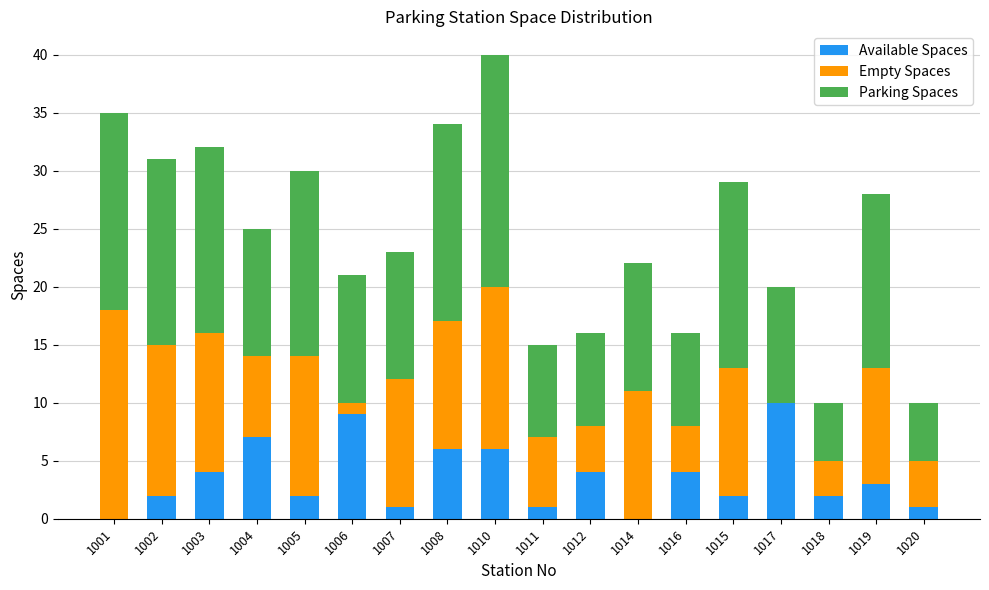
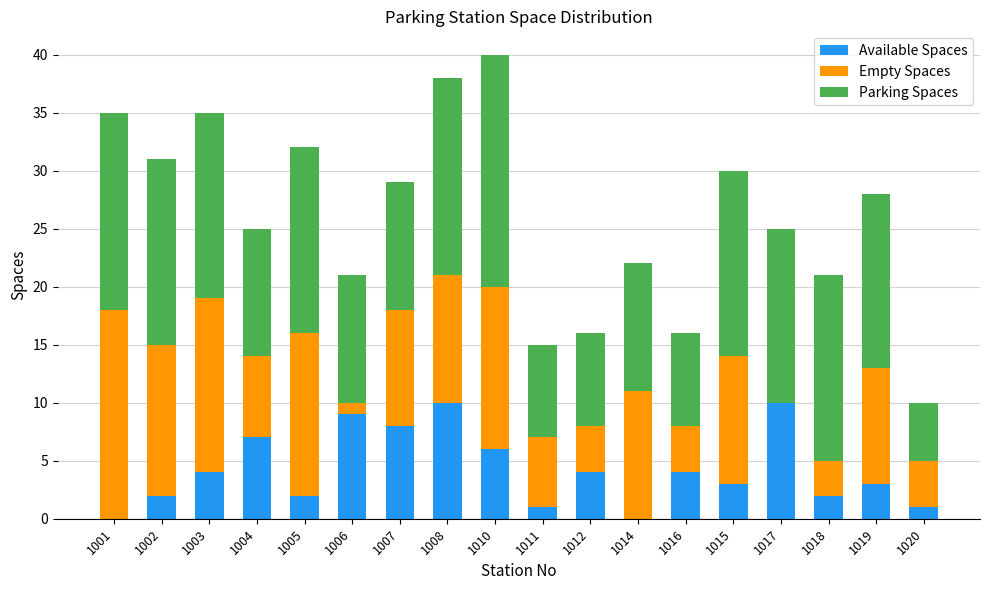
  {
    "Available Spaces": {
      "1001": 0,
      "1002": 2,
      "1003": 4,
      "1004": 7,
      "1005": 2,
      "1006": 9,
-     "1007": 1,
-     "1008": 6,
+     "1007": 8,
+     "1008": 10,
      "1010": 6,
      "1011": 1,
      "1012": 4,
      "1014": 0,
      "1016": 4,
-     "1015": 2,
+     "1015": 3,
      "1017": 10,
      "1018": 2,
      "1019": 3,
      "1020": 1
    },
    "Empty Spaces": {
      "1001": 18,
      "1002": 13,
-     "1003": 12,
+     "1003": 15,
      "1004": 7,
-     "1005": 12,
+     "1005": 14,
      "1006": 1,
-     "1007": 11,
+     "1007": 10,
      "1008": 11,
      "1010": 14,
      "1011": 6,
      "1012": 4,
      "1014": 11,
      "1016": 4,
      "1015": 11,
      "1017": 0,
      "1018": 3,
      "1019": 10,
      "1020": 4
    },
    "Parking Spaces": {
      "1001": 17,
      "1002": 16,
      "1003": 16,
      "1004": 11,
      "1005": 16,
      "1006": 11,
      "1007": 11,
      "1008": 17,
      "1010": 20,
      "1011": 8,
      "1012": 8,
      "1014": 11,
      "1016": 8,
      "1015": 16,
-     "1017": 10,
-     "1018": 5,
+     "1017": 15,
+     "1018": 16,
      "1019": 15,
      "1020": 5
    }
  }
